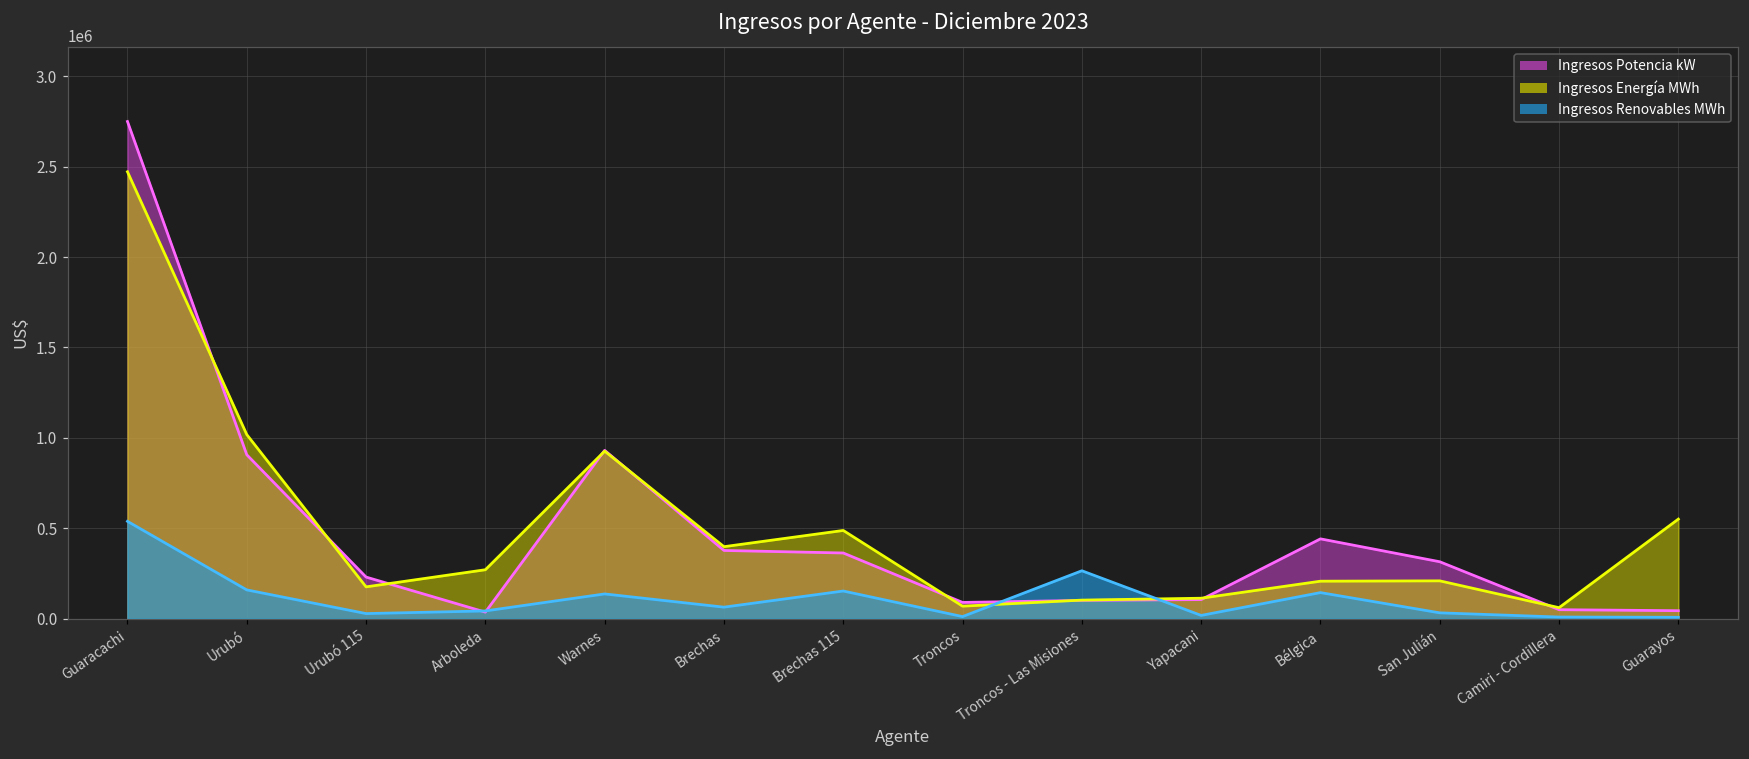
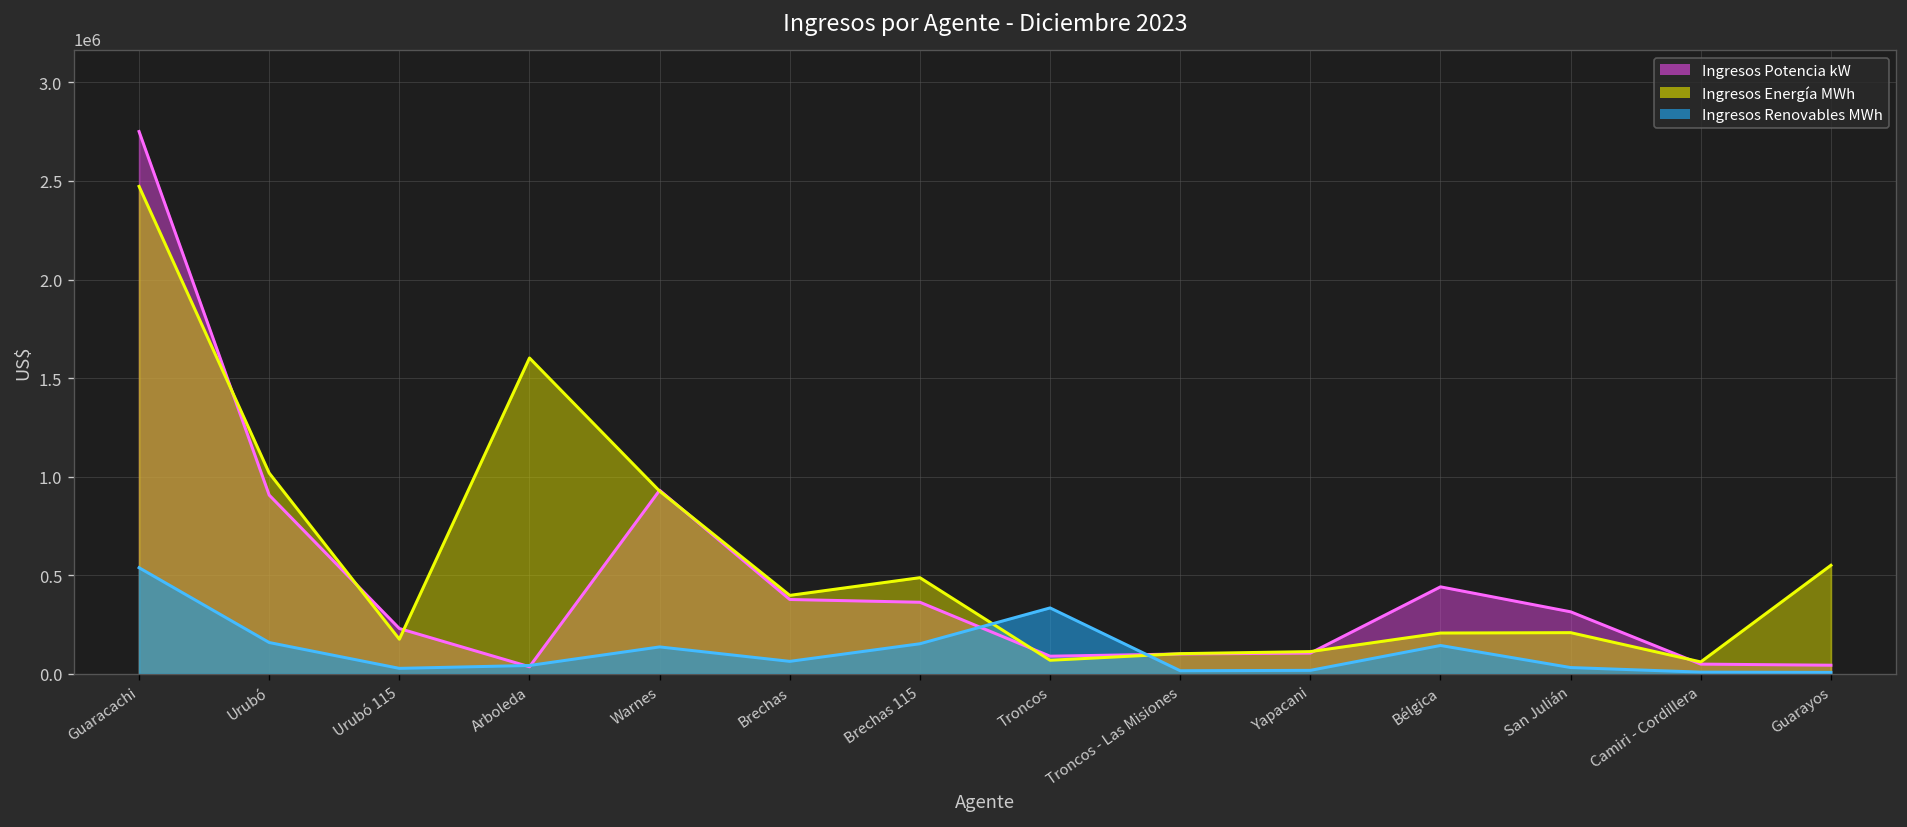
  {
    "Ingresos Potencia kW": {
      "Guaracachi": 2750000,
      "Urubó": 910000,
      "Urubó 115": 230000,
      "Brechas": 380000,
      "Brechas 115": 360000,
      "Troncos": 90000,
      "Bélgica": 440000,
      "San Julián": 310000,
      "Guarayos": 40000
    },
    "Ingresos Energía MWh": {
      "Guaracachi": 2470000,
      "Urubó": 1020000,
      "Urubó 115": 180000,
-     "Arboleda": 270000,
+     "Arboleda": 1600000,
      "Brechas": 400000,
      "Brechas 115": 490000,
      "Troncos": 70000,
      "Bélgica": 210000,
      "San Julián": 210000,
      "Guarayos": 550000
    },
    "Ingresos Renovables MWh": {
      "Guaracachi": 540000,
      "Urubó": 160000,
      "Urubó 115": 30000,
      "Warnes": 140000,
      "Brechas": 60000,
      "Brechas 115": 150000,
-     "Troncos": 10000,
-     "Troncos - Las Misiones": 260000,
+     "Troncos": 330000,
+     "Troncos - Las Misiones": 20000,
      "Yapacani": 20000,
      "Bélgica": 140000,
      "San Julián": 30000,
      "Camiri - Cordillera": 10000,
      "Guarayos": 10000
    }
  }
